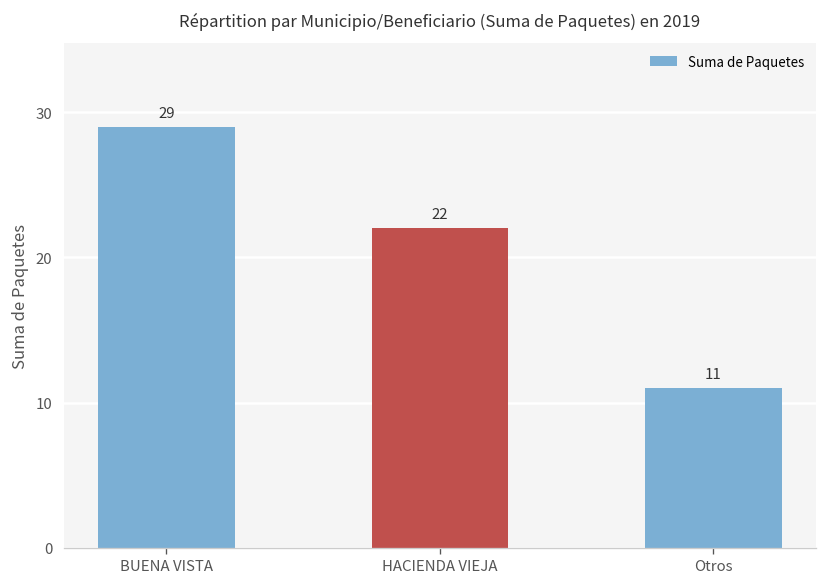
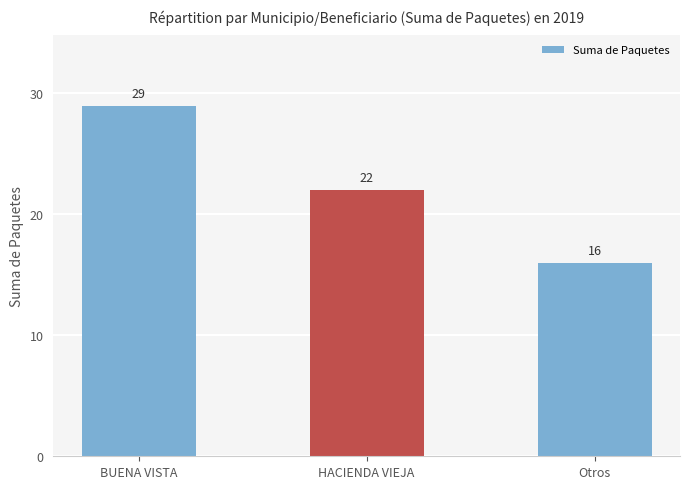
  {
    "BUENA VISTA": 29,
    "HACIENDA VIEJA": 22,
-   "Otros": 11
+   "Otros": 16
  }
